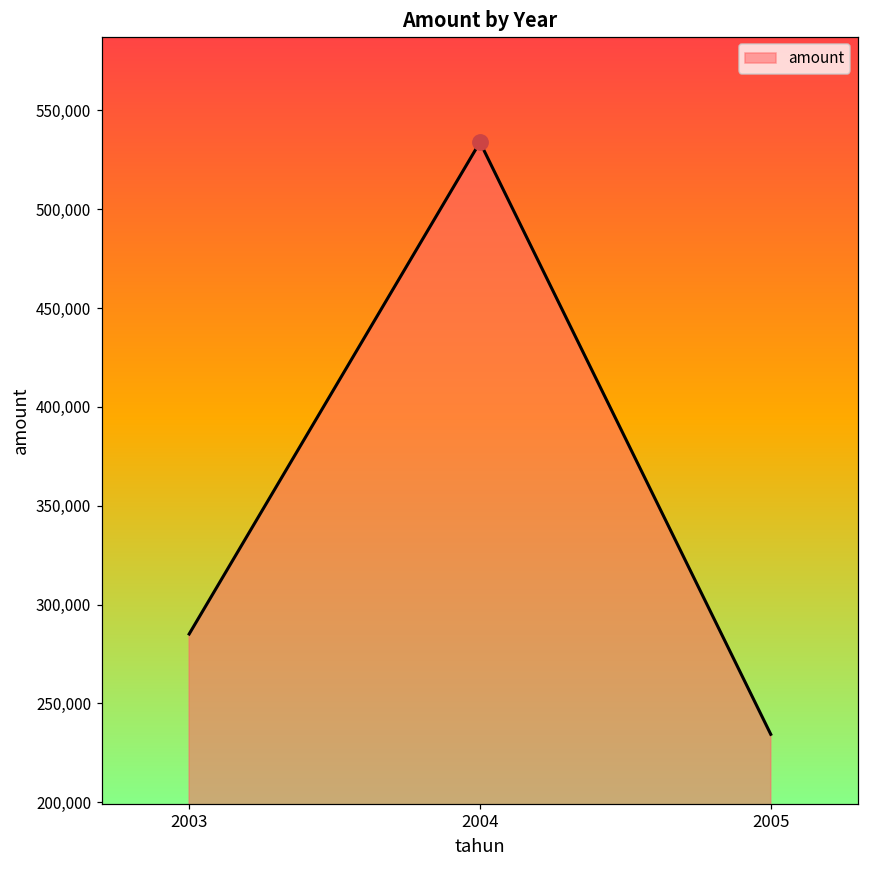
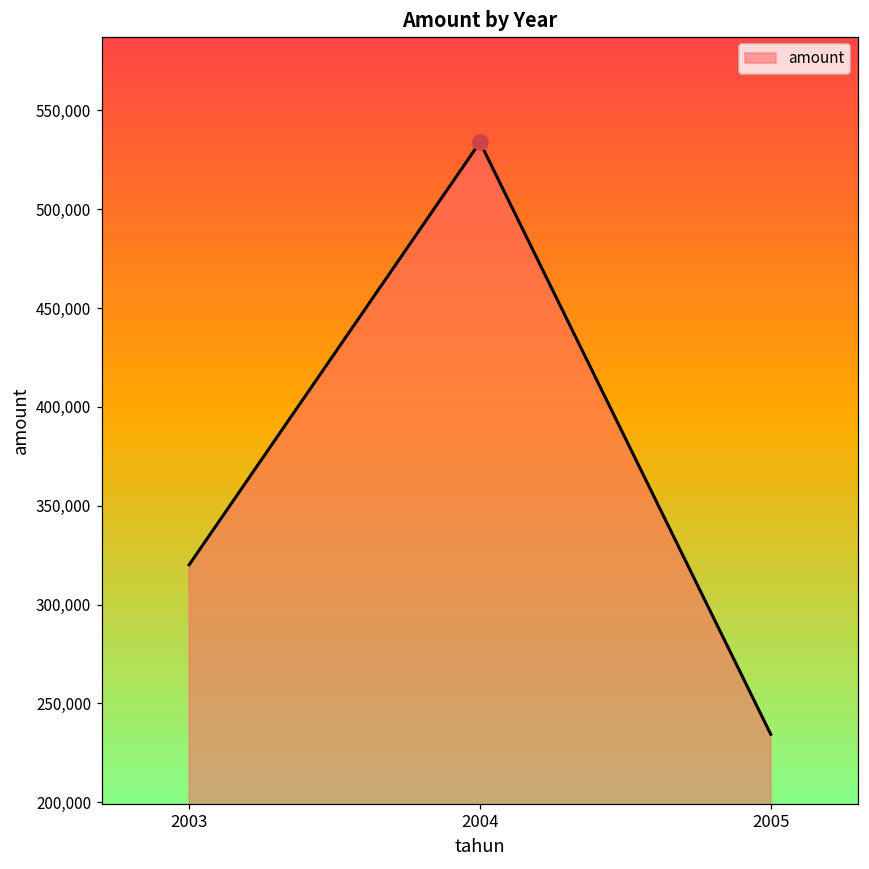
  {
    "amount": {
-     "2003": "285,000",
+     "2003": "320,000",
      "2005": "234,000"
    }
  }
